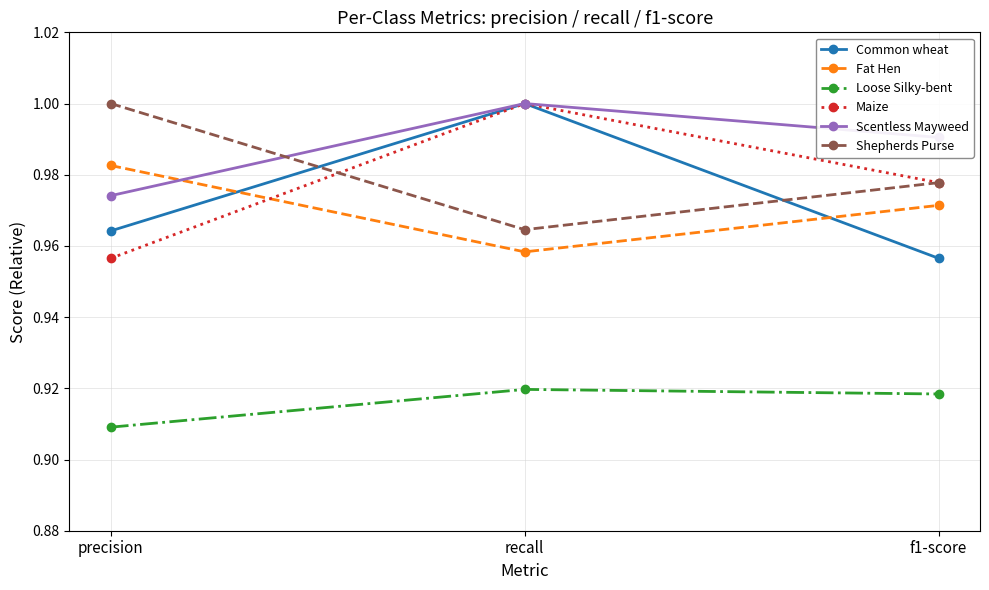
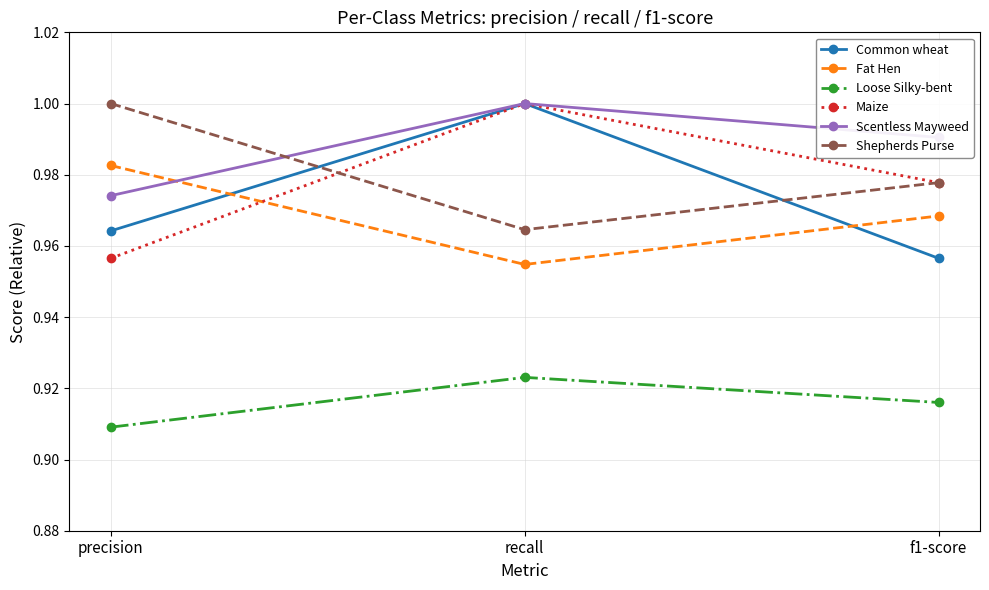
  {
    "Common wheat": {
      "precision": 0.964,
      "f1-score": 0.957
    },
    "Fat Hen": {
      "precision": 0.983,
-     "recall": 0.958,
-     "f1-score": 0.971
+     "recall": 0.955,
+     "f1-score": 0.968
    },
    "Loose Silky-bent": {
      "precision": 0.909,
-     "recall": 0.920,
-     "f1-score": 0.918
+     "recall": 0.923,
+     "f1-score": 0.916
    },
    "Maize": {
      "precision": 0.957
    },
    "Scentless Mayweed": {
      "precision": 0.974
    },
    "Shepherds Purse": {
      "precision": 1.000,
      "recall": 0.965
    }
  }
